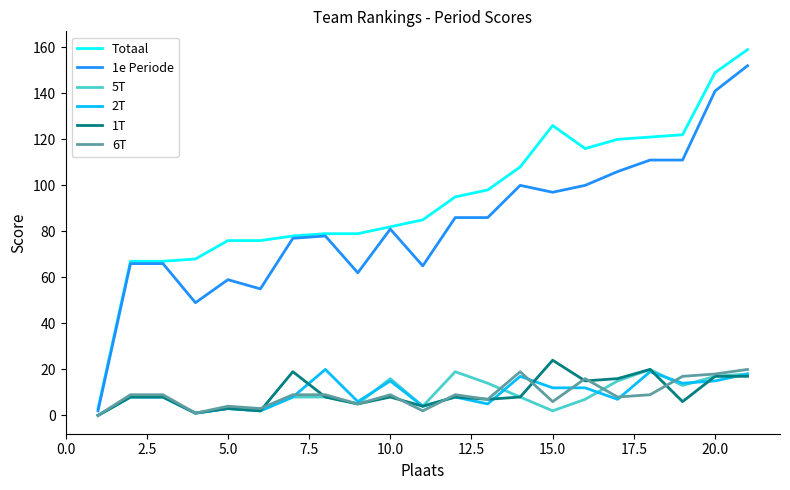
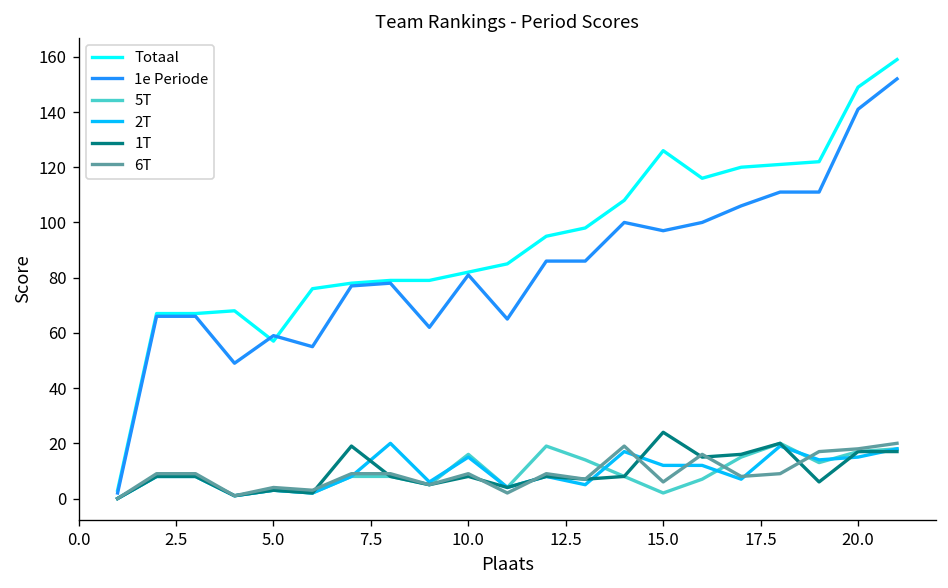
  {
    "Totaal": {
-     "5.0": 76,
+     "5.0": 57,
      "15.0": 126,
      "20.0": 149
    },
    "5T": {
      "15.0": 2
    },
    "1T": {
      "15.0": 24
    },
    "6T": {
      "15.0": 6
    }
  }
